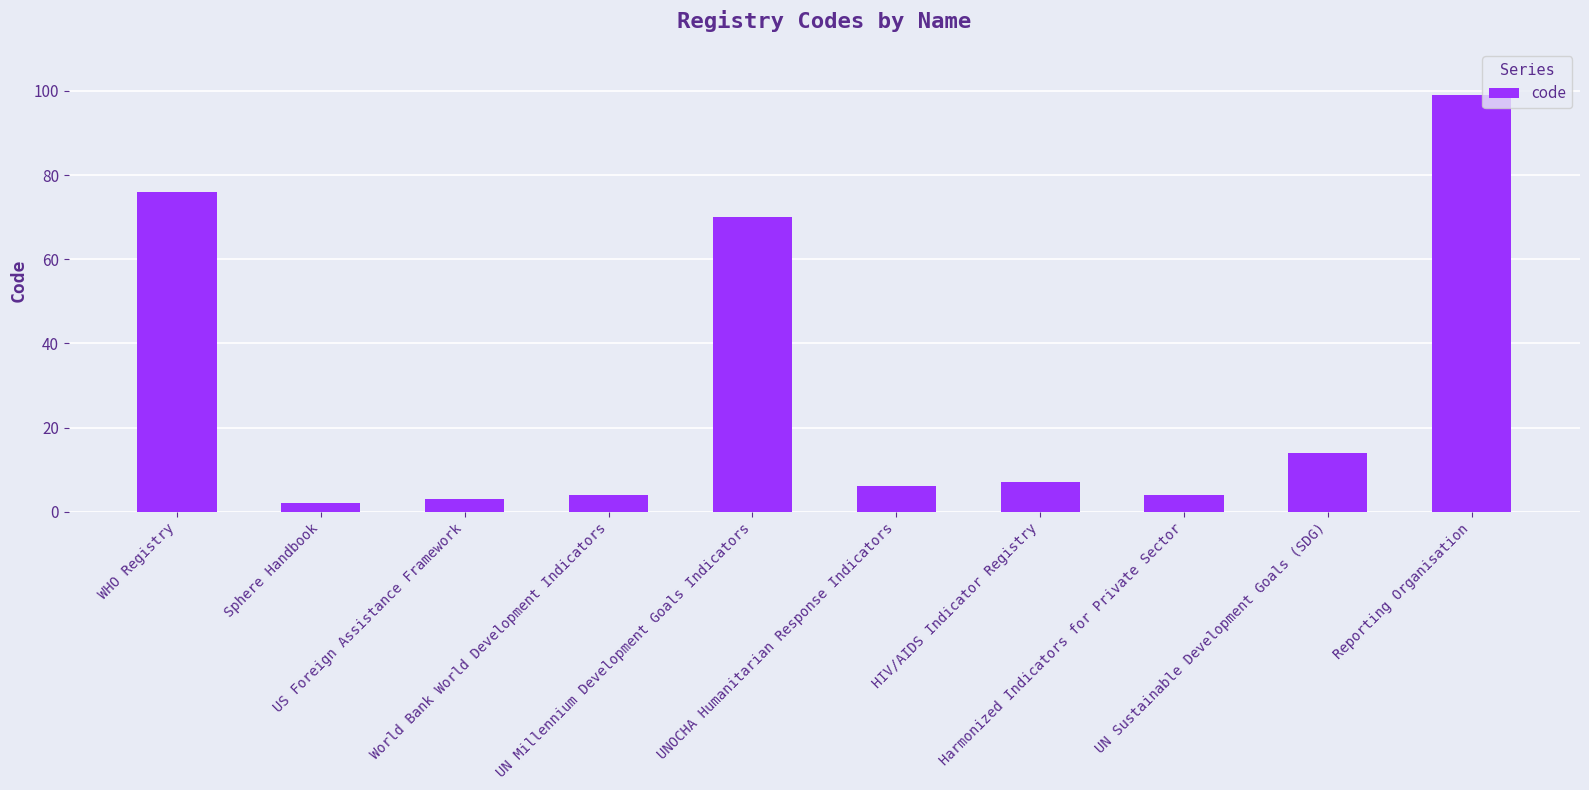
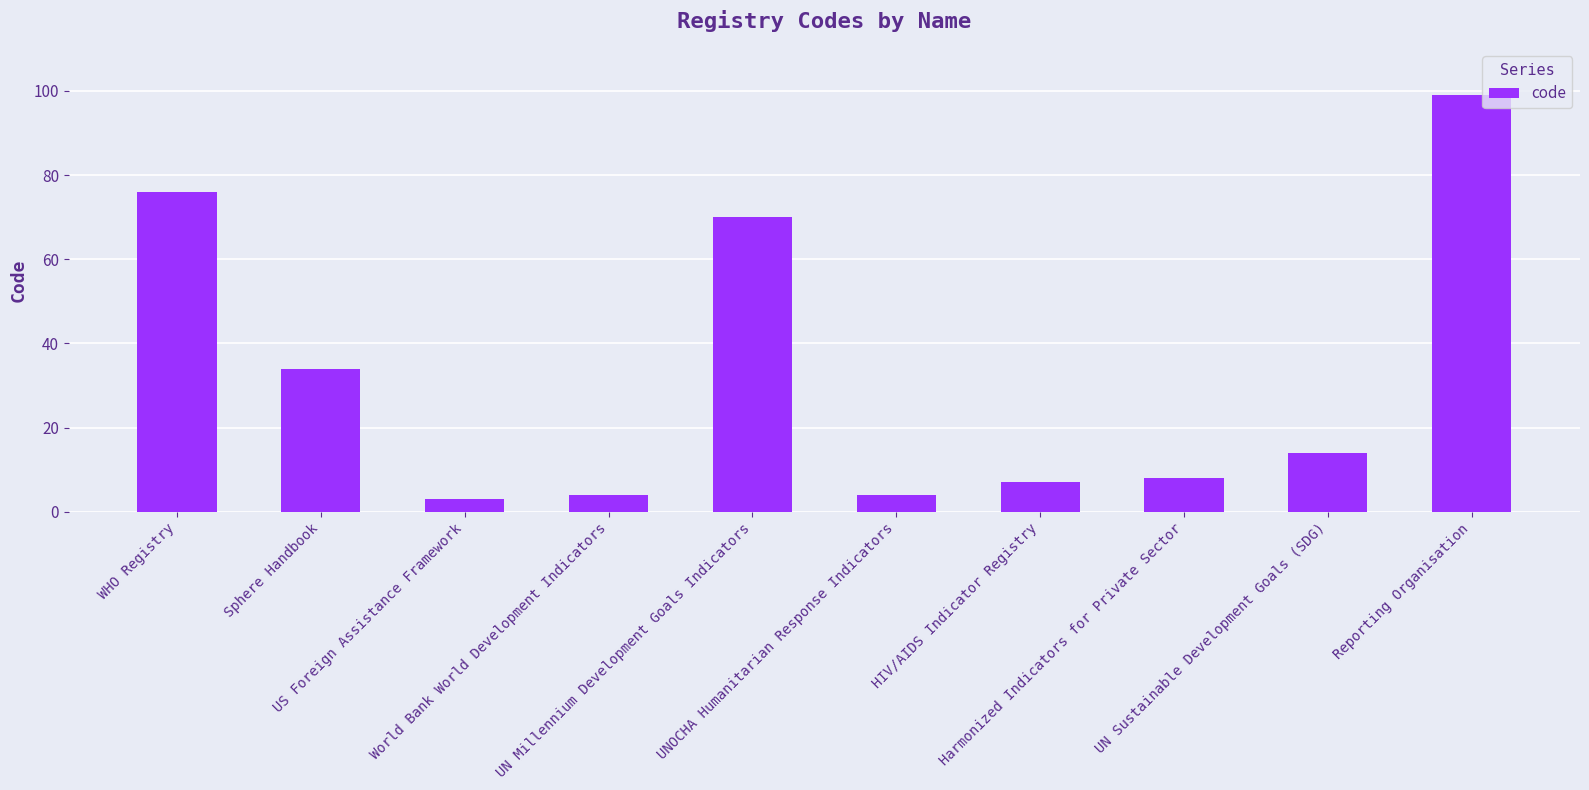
  {
    "WHO Registry": 76,
-   "Sphere Handbook": 2,
+   "Sphere Handbook": 34,
    "US Foreign Assistance Framework": 3,
    "World Bank World Development Indicators": 4,
    "UN Millennium Development Goals Indicators": 70,
-   "UNOCHA Humanitarian Response Indicators": 6,
+   "UNOCHA Humanitarian Response Indicators": 4,
    "HIV/AIDS Indicator Registry": 7,
-   "Harmonized Indicators for Private Sector": 4,
+   "Harmonized Indicators for Private Sector": 8,
    "UN Sustainable Development Goals (SDG)": 14,
    "Reporting Organisation": 99
  }
